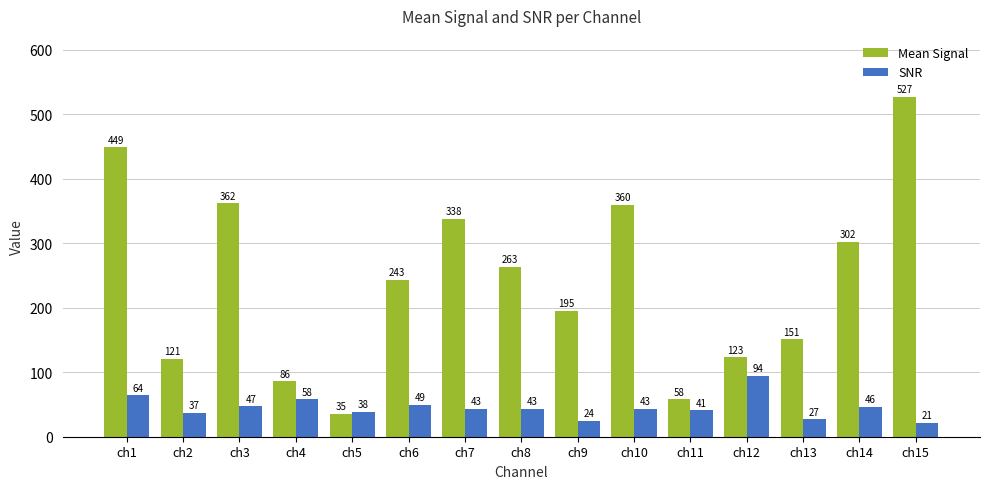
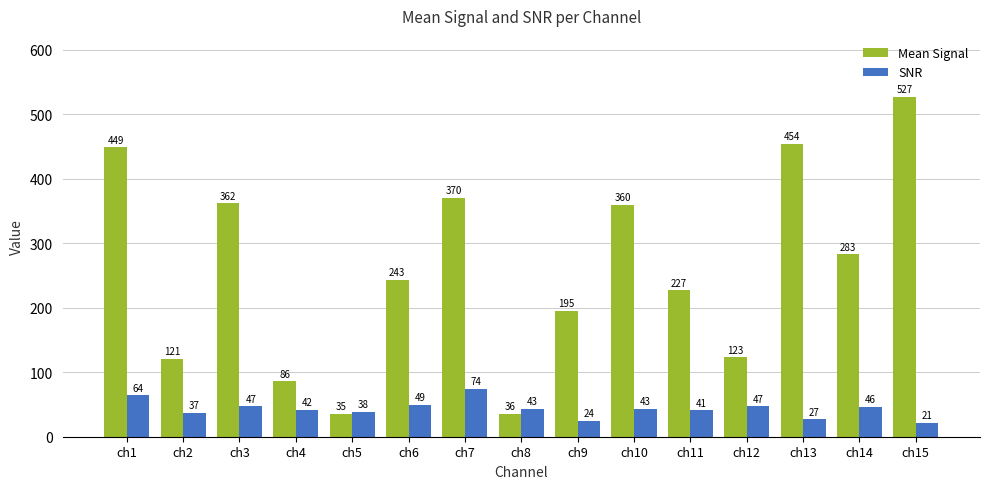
  {
    "Mean Signal": {
      "ch1": 449,
      "ch2": 121,
      "ch3": 362,
      "ch4": 86,
      "ch5": 35,
      "ch6": 243,
-     "ch7": 338,
-     "ch8": 263,
+     "ch7": 370,
+     "ch8": 36,
      "ch9": 195,
      "ch10": 360,
-     "ch11": 58,
+     "ch11": 227,
      "ch12": 123,
-     "ch13": 151,
-     "ch14": 302,
+     "ch13": 454,
+     "ch14": 283,
      "ch15": 527
    },
    "SNR": {
      "ch1": 64,
      "ch2": 37,
      "ch3": 47,
-     "ch4": 58,
+     "ch4": 42,
      "ch5": 38,
      "ch6": 49,
-     "ch7": 43,
+     "ch7": 74,
      "ch8": 43,
      "ch9": 24,
      "ch10": 43,
      "ch11": 41,
-     "ch12": 94,
+     "ch12": 47,
      "ch13": 27,
      "ch14": 46,
      "ch15": 21
    }
  }
